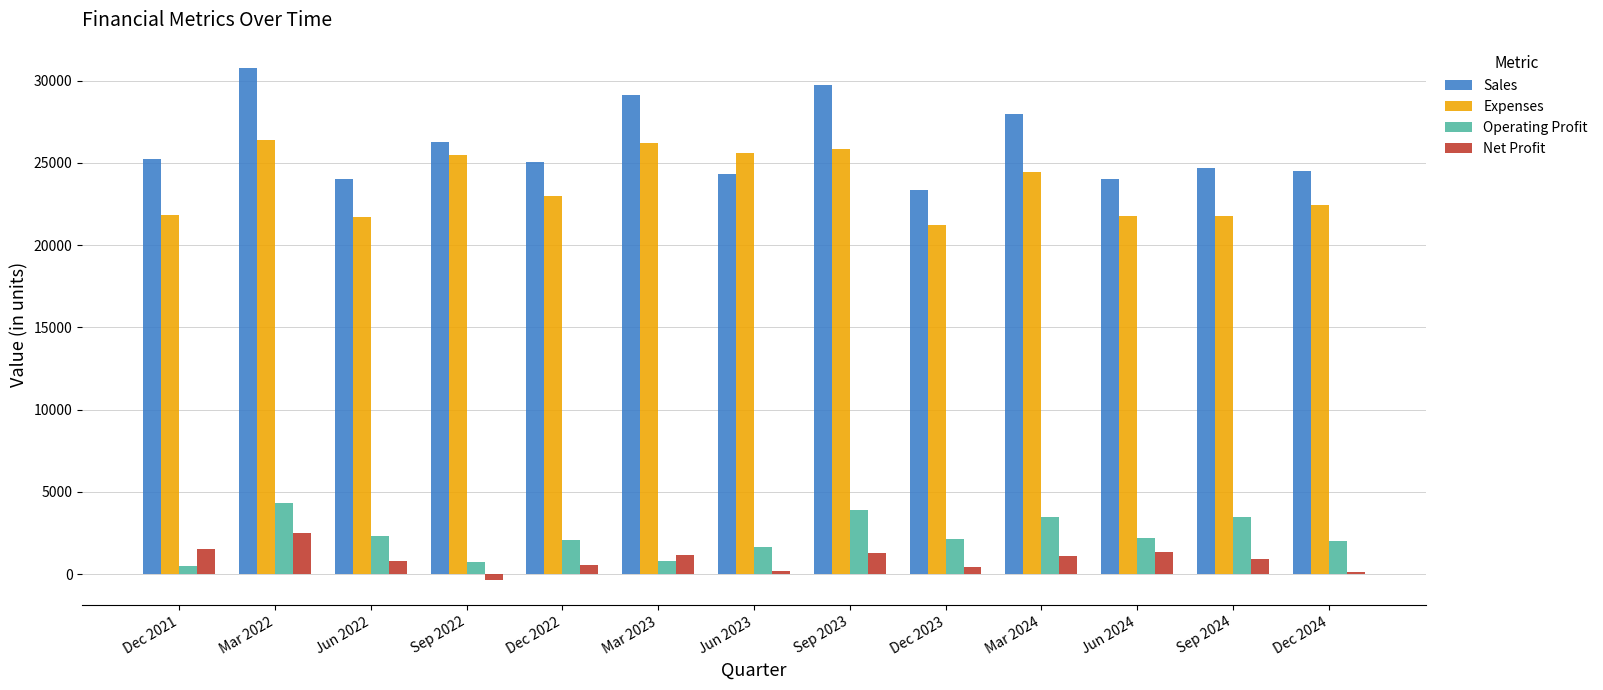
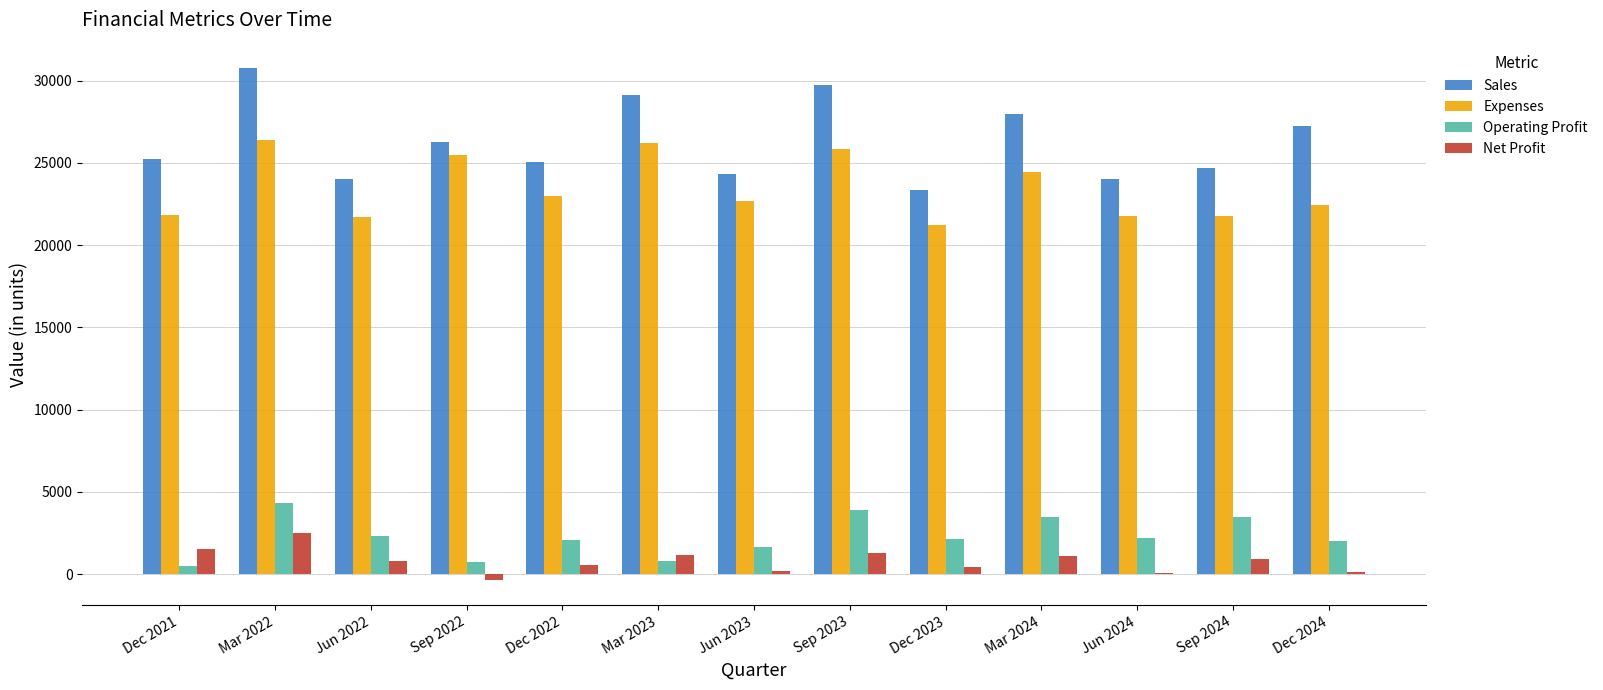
  {
    "Sales": {
      "Dec 2021": 25200,
      "Mar 2022": 30800,
      "Jun 2022": 24000,
      "Sep 2022": 26200,
      "Dec 2022": 25000,
      "Mar 2023": 29100,
      "Jun 2023": 24400,
      "Sep 2023": 29700,
      "Dec 2023": 23300,
      "Mar 2024": 28000,
      "Jun 2024": 24000,
      "Sep 2024": 24700,
-     "Dec 2024": 24500
+     "Dec 2024": 27300
    },
    "Expenses": {
      "Dec 2021": 21800,
      "Mar 2022": 26400,
      "Jun 2022": 21700,
      "Sep 2022": 25500,
      "Dec 2022": 23000,
      "Mar 2023": 26200,
-     "Jun 2023": 25600,
+     "Jun 2023": 22700,
      "Sep 2023": 25800,
      "Dec 2023": 21200,
      "Mar 2024": 24500,
      "Jun 2024": 21800,
      "Sep 2024": 21800,
      "Dec 2024": 22500
    },
    "Operating Profit": {
      "Dec 2021": 500,
      "Mar 2022": 4300,
      "Jun 2022": 2300,
      "Sep 2022": 700,
      "Dec 2022": 2100,
      "Mar 2023": 800,
      "Jun 2023": 1600,
      "Sep 2023": 3900,
      "Dec 2023": 2100,
      "Mar 2024": 3500,
      "Jun 2024": 2200,
      "Sep 2024": 3500,
      "Dec 2024": 2000
    },
    "Net Profit": {
      "Dec 2021": 1500,
      "Mar 2022": 2500,
      "Jun 2022": 800,
      "Sep 2022": -300,
      "Dec 2022": 500,
      "Mar 2023": 1200,
      "Jun 2023": 200,
      "Sep 2023": 1300,
      "Dec 2023": 400,
      "Mar 2024": 1100,
-     "Jun 2024": 1300,
+     "Jun 2024": 100,
      "Sep 2024": 900
    }
  }
